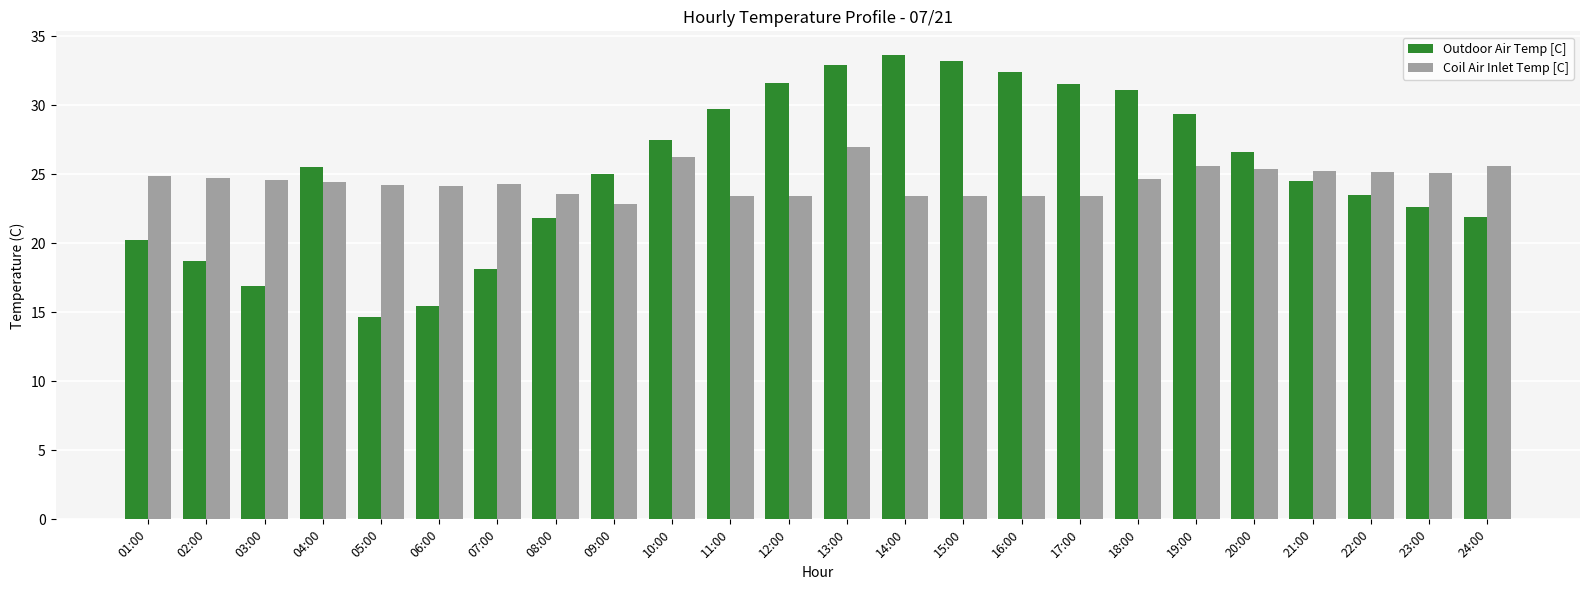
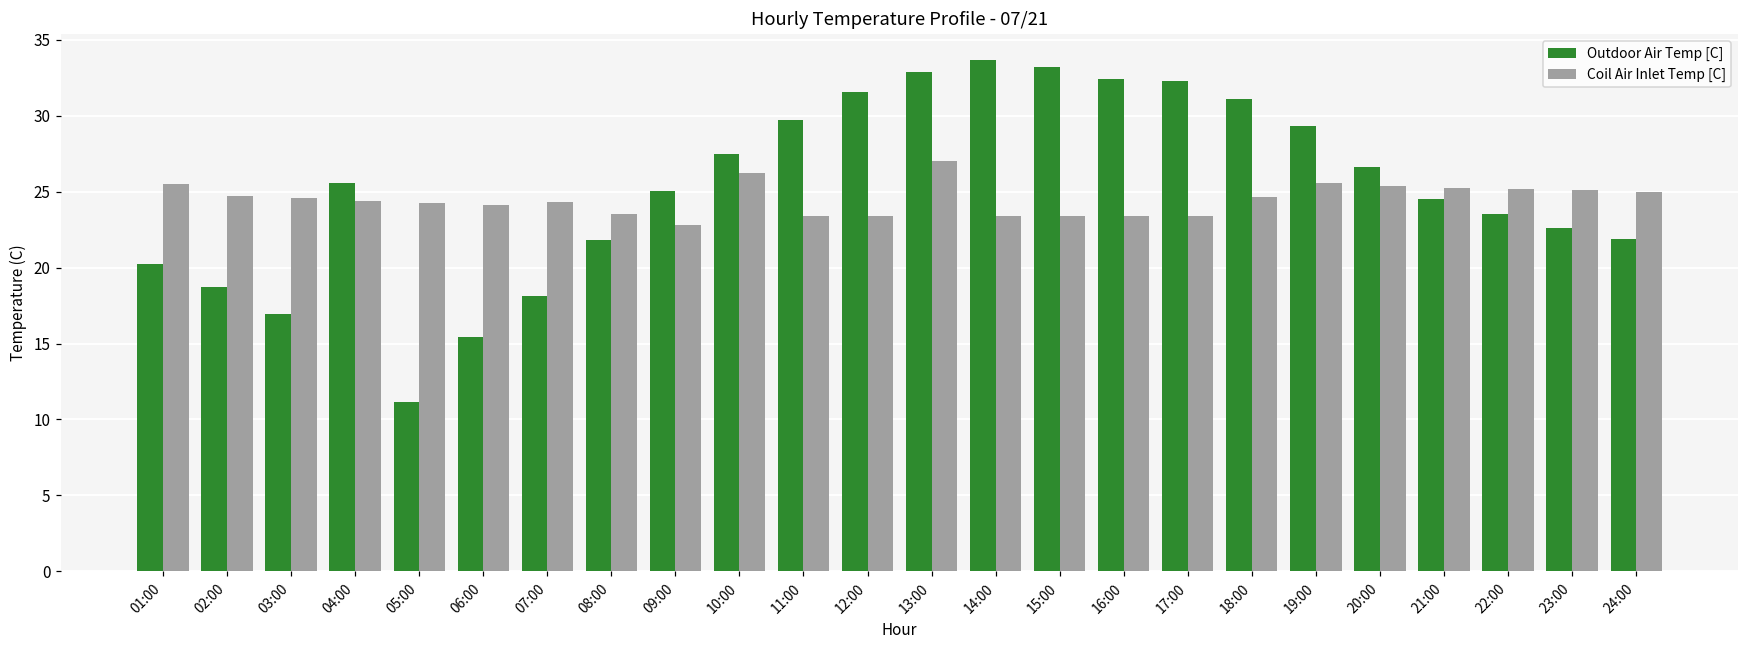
  {
    "Outdoor Air Temp [C]": {
      "01:00": 20.3,
      "02:00": 18.7,
      "03:00": 16.9,
      "04:00": 25.6,
-     "05:00": 14.6,
+     "05:00": 11.1,
      "06:00": 15.5,
      "07:00": 18.2,
      "08:00": 21.8,
      "09:00": 25.1,
      "10:00": 27.5,
      "11:00": 29.7,
      "12:00": 31.6,
      "13:00": 32.9,
      "14:00": 33.7,
      "15:00": 33.2,
      "16:00": 32.4,
-     "17:00": 31.5,
+     "17:00": 32.3,
      "18:00": 31.1,
      "19:00": 29.4,
      "20:00": 26.6,
      "21:00": 24.5,
      "22:00": 23.5,
      "23:00": 22.6,
      "24:00": 21.9
    },
    "Coil Air Inlet Temp [C]": {
-     "01:00": 24.9,
+     "01:00": 25.5,
      "02:00": 24.7,
      "03:00": 24.6,
      "04:00": 24.4,
      "05:00": 24.2,
      "06:00": 24.2,
      "07:00": 24.3,
      "08:00": 23.5,
      "09:00": 22.8,
      "10:00": 26.2,
      "11:00": 23.4,
      "12:00": 23.4,
      "13:00": 27.0,
      "14:00": 23.4,
      "15:00": 23.4,
      "16:00": 23.4,
      "17:00": 23.4,
      "18:00": 24.7,
      "19:00": 25.6,
      "20:00": 25.4,
      "21:00": 25.2,
      "22:00": 25.2,
      "23:00": 25.1,
-     "24:00": 25.6
+     "24:00": 25.0
    }
  }
